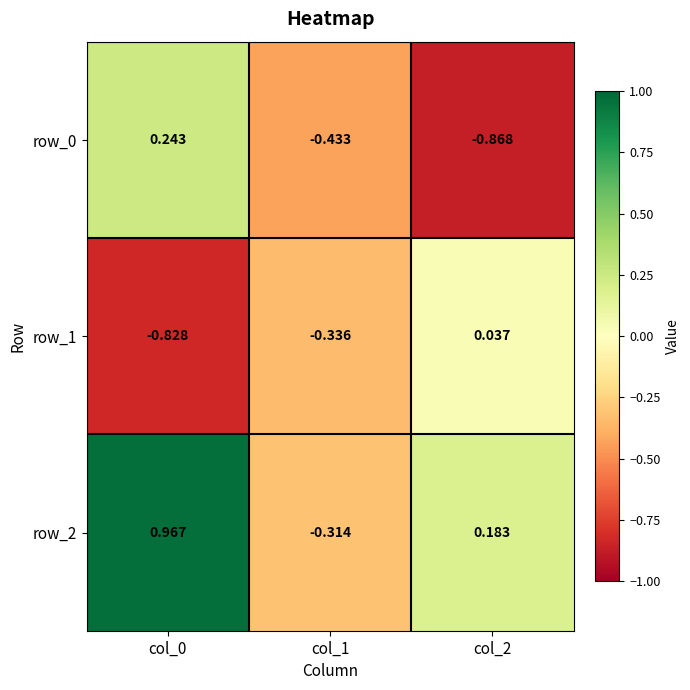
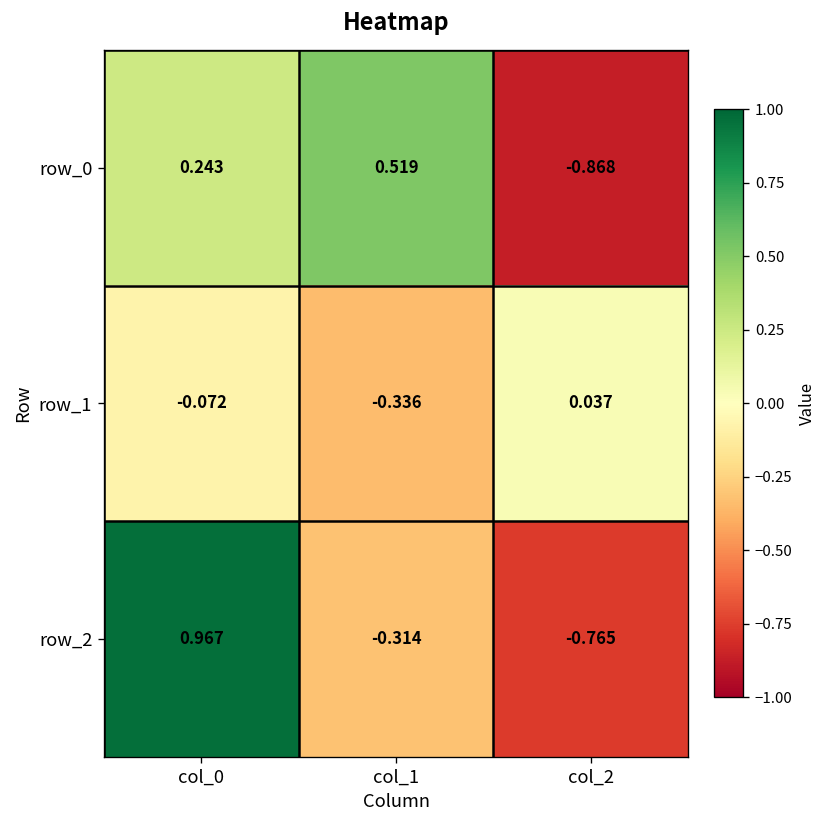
  {
    "row_0": {
      "col_0": 0.243,
-     "col_1": -0.433,
+     "col_1": 0.519,
      "col_2": -0.868
    },
    "row_1": {
-     "col_0": -0.828,
+     "col_0": -0.072,
      "col_1": -0.336,
      "col_2": 0.037
    },
    "row_2": {
      "col_0": 0.967,
      "col_1": -0.314,
-     "col_2": 0.183
+     "col_2": -0.765
    }
  }
